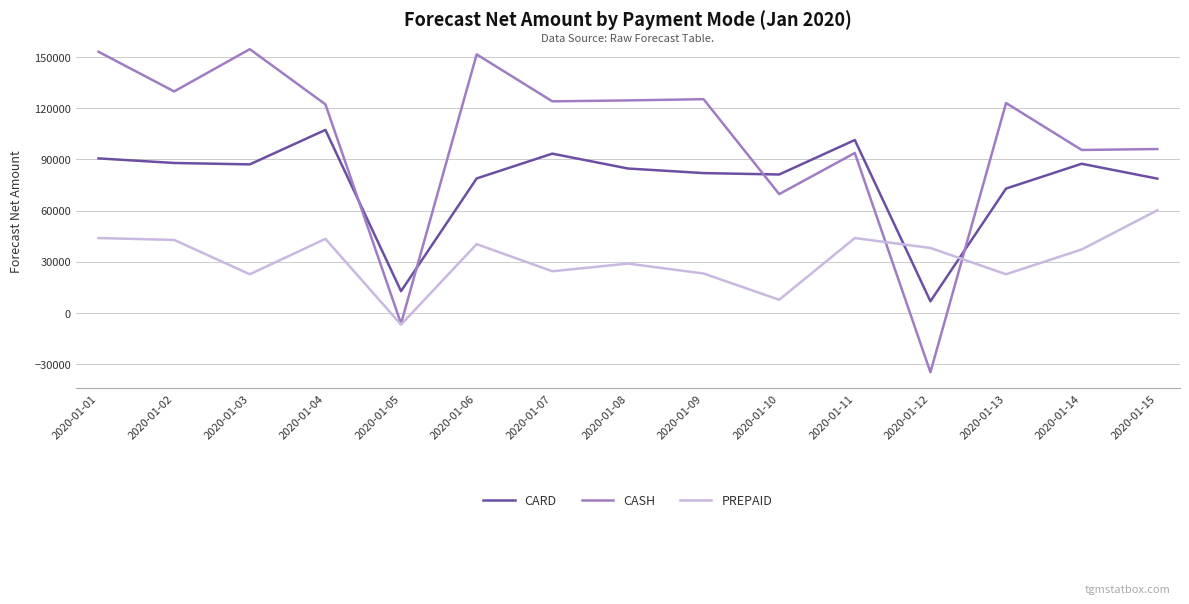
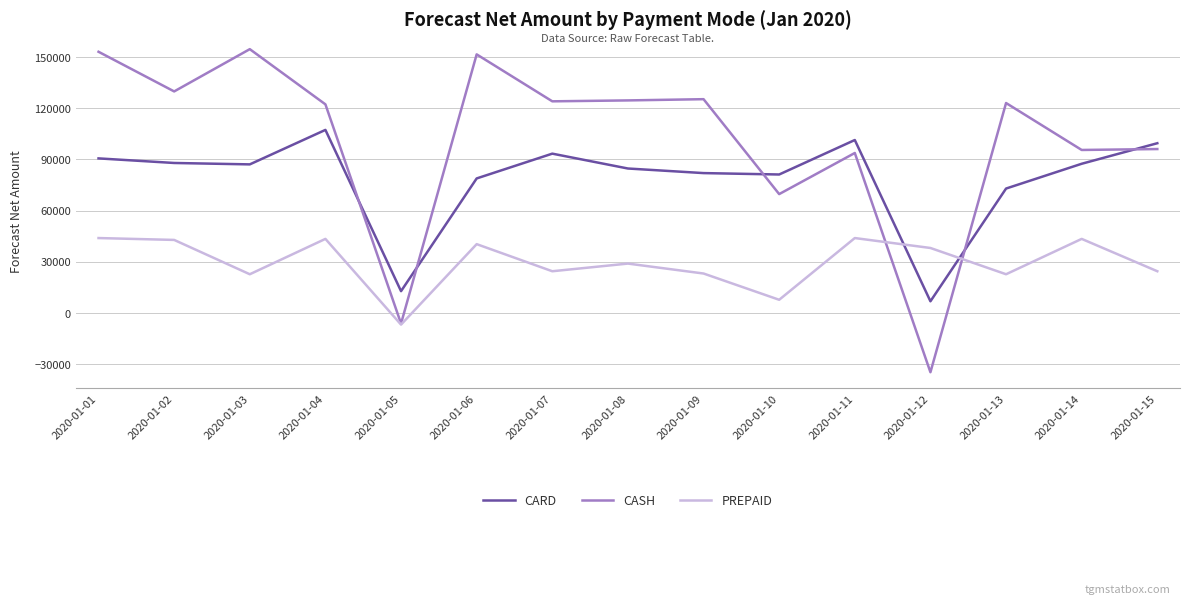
  {
    "CARD": {
      "2020-01-01": 91000,
      "2020-01-02": 88000,
      "2020-01-03": 87000,
      "2020-01-04": 107000,
      "2020-01-05": 13000,
      "2020-01-06": 79000,
      "2020-01-07": 93000,
      "2020-01-08": 85000,
      "2020-01-09": 82000,
      "2020-01-10": 81000,
      "2020-01-11": 101000,
      "2020-01-12": 7000,
      "2020-01-13": 73000,
      "2020-01-14": 87000,
-     "2020-01-15": 79000
+     "2020-01-15": 100000
    },
    "CASH": {
      "2020-01-01": 153000,
      "2020-01-02": 130000,
      "2020-01-03": 155000,
      "2020-01-04": 122000,
      "2020-01-06": 152000,
      "2020-01-07": 124000,
      "2020-01-08": 125000,
      "2020-01-09": 125000,
      "2020-01-10": 70000,
      "2020-01-11": 94000,
      "2020-01-12": -35000,
      "2020-01-13": 123000,
      "2020-01-14": 96000,
      "2020-01-15": 96000
    },
    "PREPAID": {
      "2020-01-01": 44000,
      "2020-01-02": 43000,
      "2020-01-03": 23000,
      "2020-01-04": 43000,
      "2020-01-06": 40000,
      "2020-01-07": 25000,
      "2020-01-08": 29000,
      "2020-01-09": 23000,
      "2020-01-10": 8000,
      "2020-01-11": 44000,
      "2020-01-12": 38000,
      "2020-01-13": 23000,
-     "2020-01-14": 37000,
-     "2020-01-15": 60000
+     "2020-01-14": 43000,
+     "2020-01-15": 25000
    }
  }
